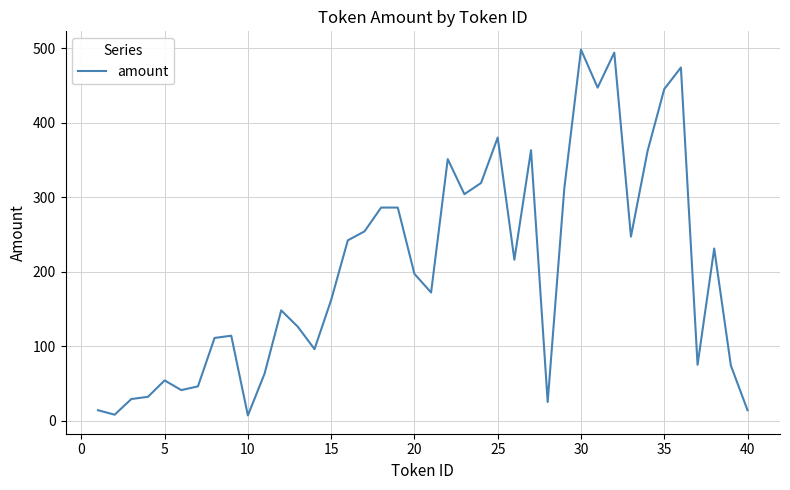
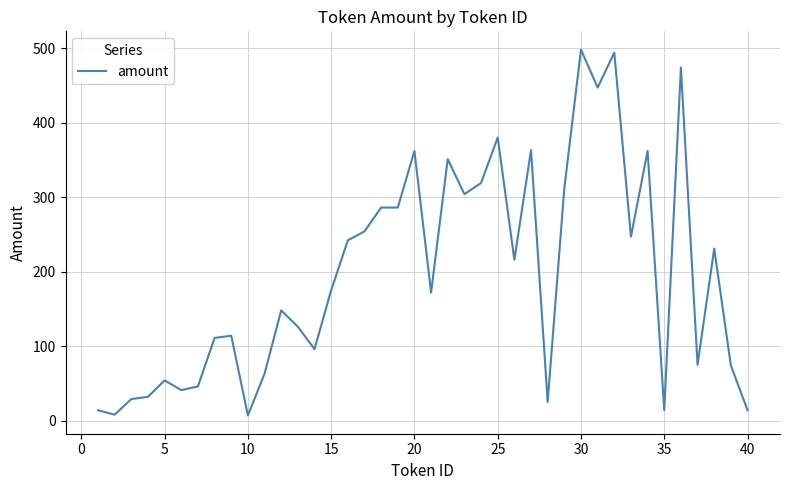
  {
    "5": 50,
    "10": 10,
-   "15": 160,
-   "20": 200,
+   "15": 180,
+   "20": 360,
    "25": 380,
    "30": 500,
-   "35": 450,
+   "35": 10,
    "40": 10
  }
